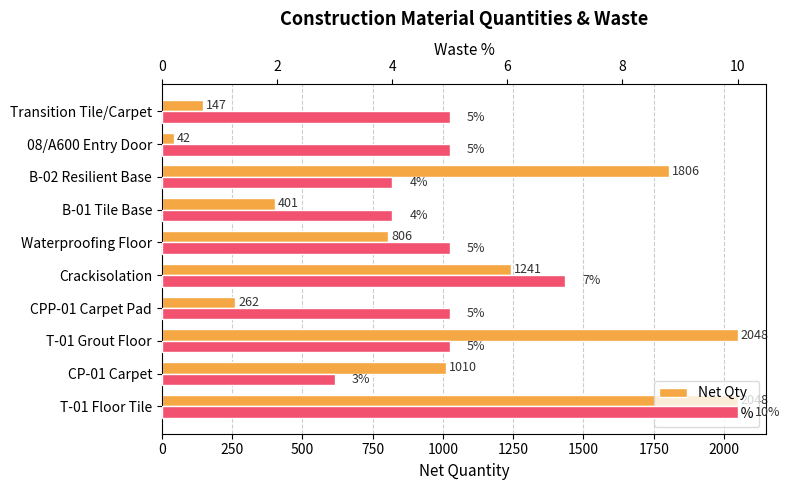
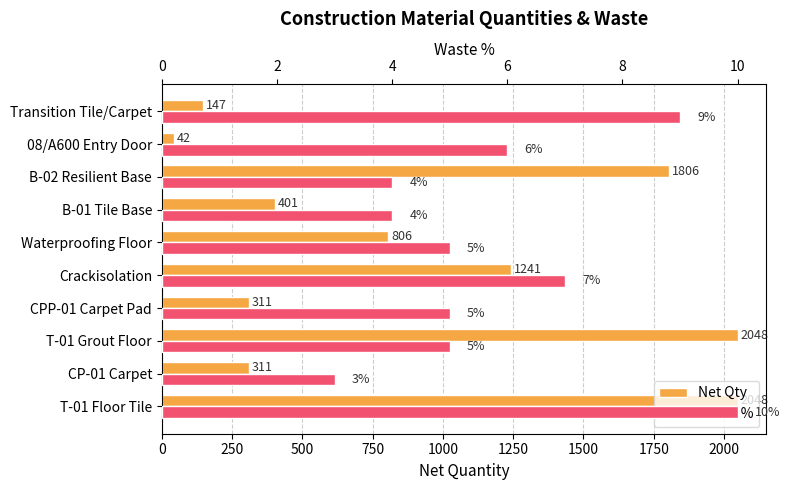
  {
    "Net Qty": {
      "Transition Tile/Carpet": "147",
      "08/A600 Entry Door": "42",
      "B-02 Resilient Base": "1806",
      "B-01 Tile Base": "401",
      "Waterproofing Floor": "806",
      "Crackisolation": "1241",
-     "CPP-01 Carpet Pad": "262",
+     "CPP-01 Carpet Pad": "311",
      "T-01 Grout Floor": "2048",
-     "CP-01 Carpet": "1010"
+     "CP-01 Carpet": "311"
    },
    "Waste %": {
-     "Transition Tile/Carpet": "5%",
-     "08/A600 Entry Door": "5%",
+     "Transition Tile/Carpet": "9%",
+     "08/A600 Entry Door": "6%",
      "B-02 Resilient Base": "4%",
      "B-01 Tile Base": "4%",
      "Waterproofing Floor": "5%",
      "Crackisolation": "7%",
      "CPP-01 Carpet Pad": "5%",
      "T-01 Grout Floor": "5%",
      "CP-01 Carpet": "3%"
    }
  }
